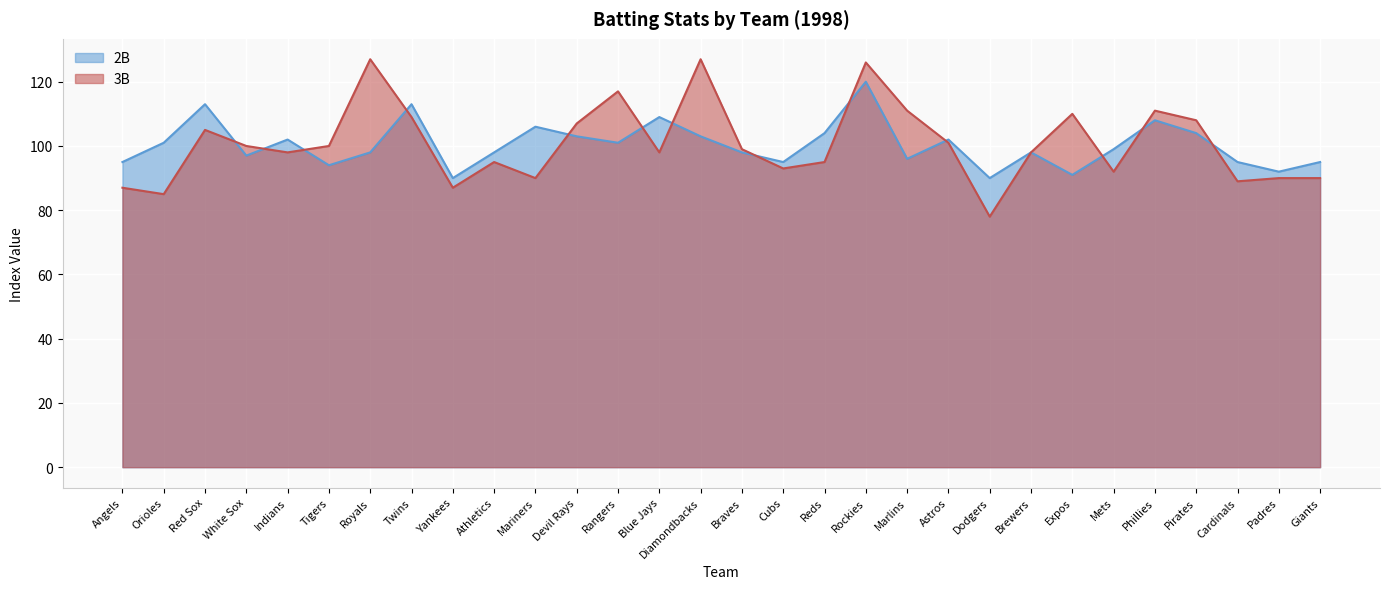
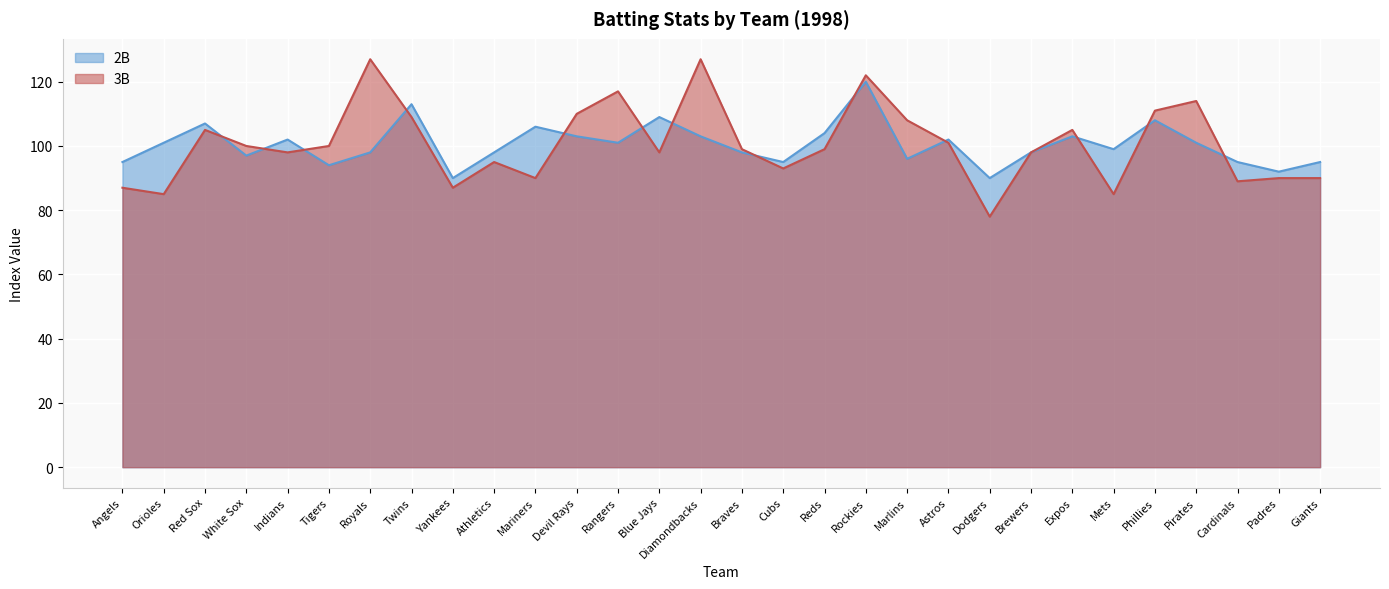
  {
    "2B": {
      "Angels": 95,
      "Orioles": 101,
-     "Red Sox": 113,
+     "Red Sox": 107,
      "White Sox": 97,
      "Indians": 102,
      "Tigers": 94,
      "Royals": 98,
      "Twins": 113,
      "Yankees": 90,
      "Athletics": 98,
      "Mariners": 106,
      "Devil Rays": 103,
      "Rangers": 101,
      "Blue Jays": 109,
      "Diamondbacks": 103,
      "Braves": 98,
      "Cubs": 95,
      "Reds": 104,
      "Rockies": 120,
      "Marlins": 96,
      "Astros": 102,
      "Dodgers": 90,
-     "Expos": 91,
+     "Expos": 103,
      "Mets": 99,
      "Phillies": 108,
-     "Pirates": 104,
+     "Pirates": 101,
      "Cardinals": 95,
      "Padres": 92,
      "Giants": 95
    },
    "3B": {
      "Angels": 87,
      "Orioles": 85,
      "Red Sox": 105,
      "White Sox": 100,
      "Indians": 98,
      "Tigers": 100,
      "Royals": 127,
      "Twins": 109,
      "Yankees": 87,
      "Athletics": 95,
      "Mariners": 90,
-     "Devil Rays": 107,
+     "Devil Rays": 110,
      "Rangers": 117,
      "Blue Jays": 98,
      "Diamondbacks": 127,
      "Braves": 99,
      "Cubs": 93,
-     "Reds": 95,
-     "Rockies": 126,
-     "Marlins": 111,
+     "Reds": 99,
+     "Rockies": 122,
+     "Marlins": 108,
      "Astros": 101,
      "Dodgers": 78,
-     "Expos": 110,
-     "Mets": 92,
+     "Expos": 105,
+     "Mets": 85,
      "Phillies": 111,
-     "Pirates": 108,
+     "Pirates": 114,
      "Cardinals": 89,
      "Padres": 90,
      "Giants": 90
    }
  }
